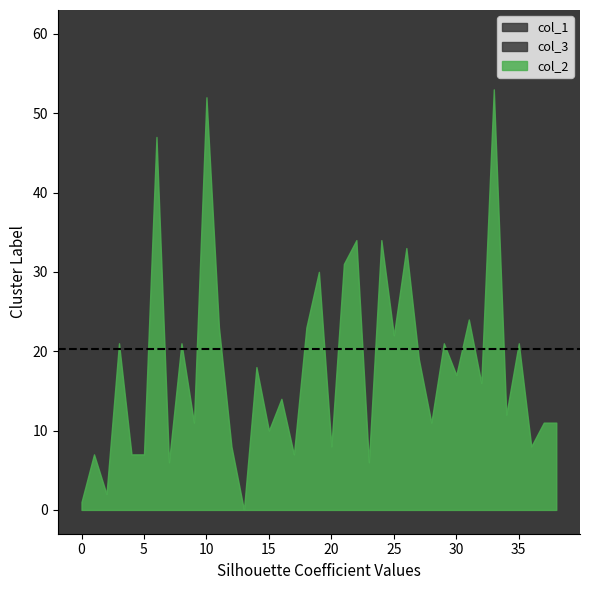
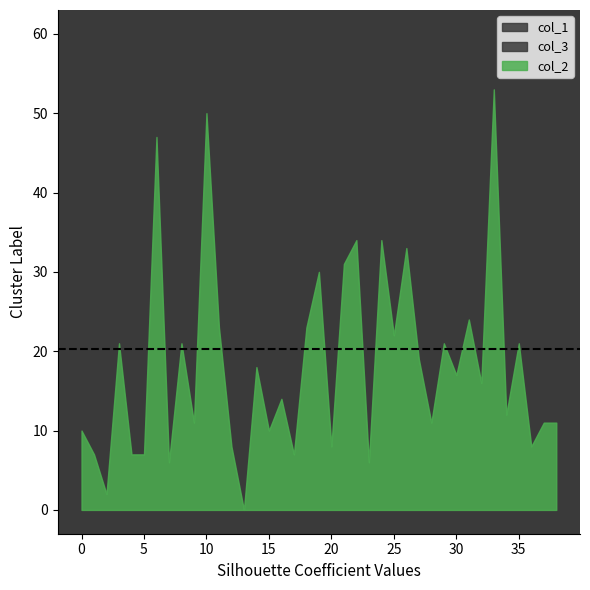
  {
    "col_2": {
-     "0": 1,
+     "0": 10,
      "5": 7,
-     "10": 52,
+     "10": 50,
      "15": 10,
      "20": 8,
      "25": 22,
      "30": 17,
      "35": 21
    }
  }
